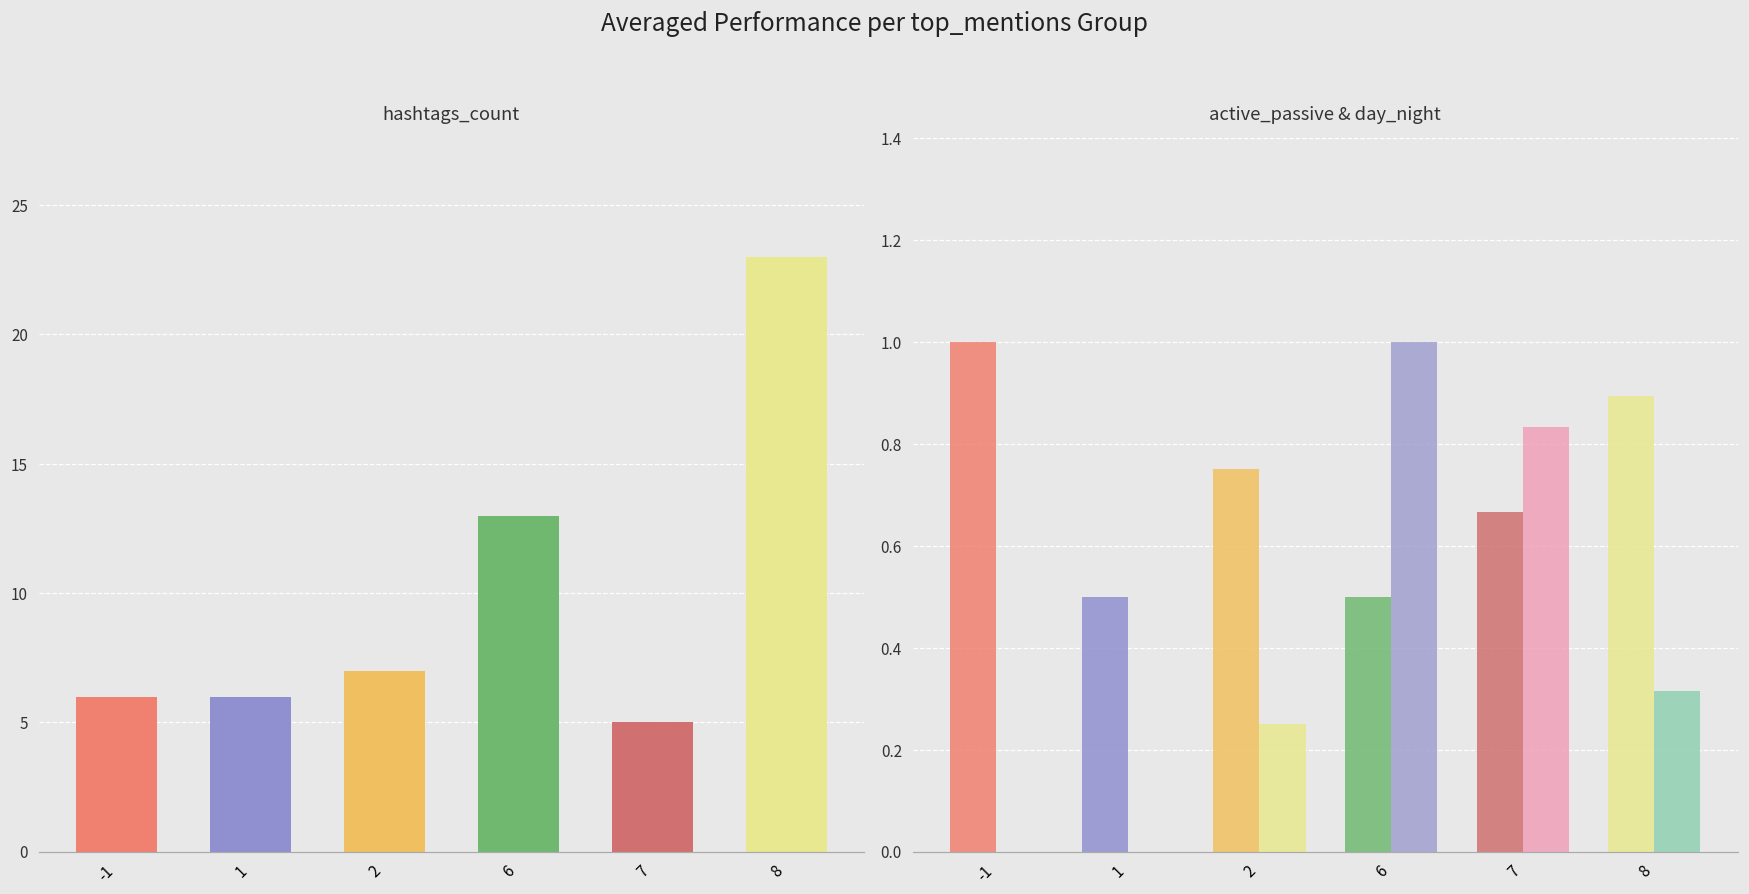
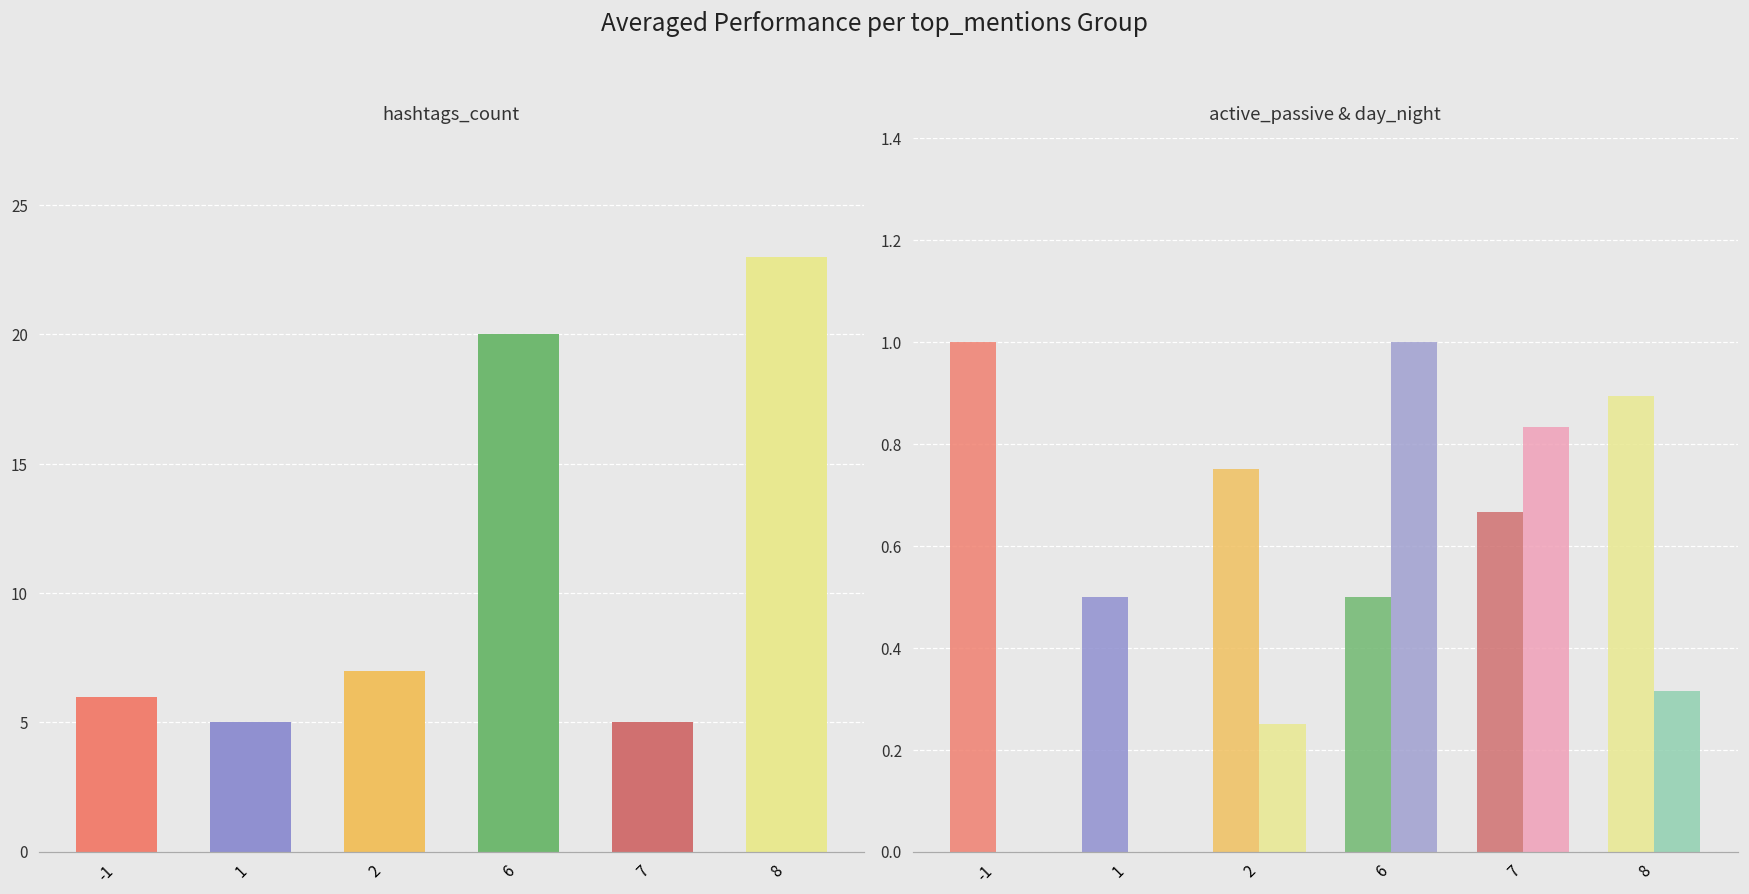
  {
    "hashtags_count": {
      "-1": 6,
-     "1": 6,
+     "1": 5,
      "2": 7,
-     "6": 13,
+     "6": 20,
      "7": 5,
      "8": 23
    }
  }
